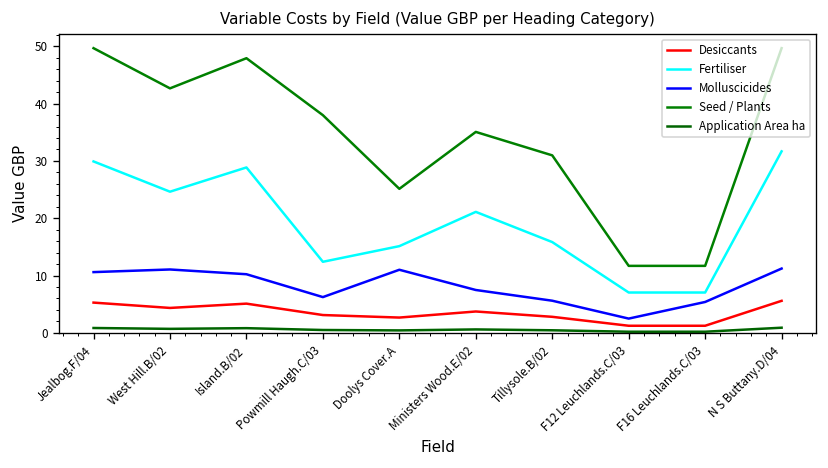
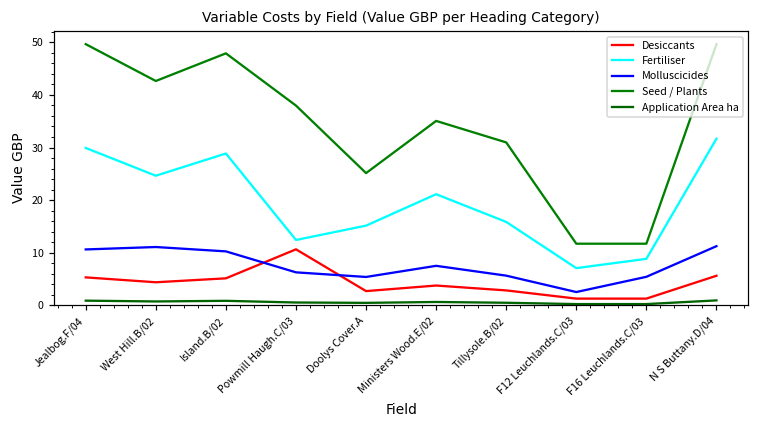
  {
    "Desiccants": {
      "Jealbog.F/04": 5,
      "West Hill.B/02": 4,
      "Island.B/02": 5,
-     "Powmill Haugh.C/03": 3,
+     "Powmill Haugh.C/03": 11,
      "Doolys Cover.A": 3,
      "Ministers Wood.E/02": 4,
      "Tillysole.B/02": 3,
      "F12 Leuchlands.C/03": 1,
      "F16 Leuchlands.C/03": 1,
      "N S Buttany.D/04": 6
    },
    "Fertiliser": {
      "Jealbog.F/04": 30,
      "West Hill.B/02": 25,
      "Island.B/02": 29,
      "Powmill Haugh.C/03": 12,
      "Doolys Cover.A": 15,
      "Ministers Wood.E/02": 21,
      "Tillysole.B/02": 16,
      "F12 Leuchlands.C/03": 7,
-     "F16 Leuchlands.C/03": 7,
+     "F16 Leuchlands.C/03": 9,
      "N S Buttany.D/04": 32
    },
    "Molluscicides": {
      "Jealbog.F/04": 11,
      "West Hill.B/02": 11,
      "Island.B/02": 10,
      "Powmill Haugh.C/03": 6,
-     "Doolys Cover.A": 11,
+     "Doolys Cover.A": 5,
      "Ministers Wood.E/02": 7,
      "Tillysole.B/02": 6,
      "F12 Leuchlands.C/03": 2,
      "F16 Leuchlands.C/03": 5,
      "N S Buttany.D/04": 11
    }
  }
